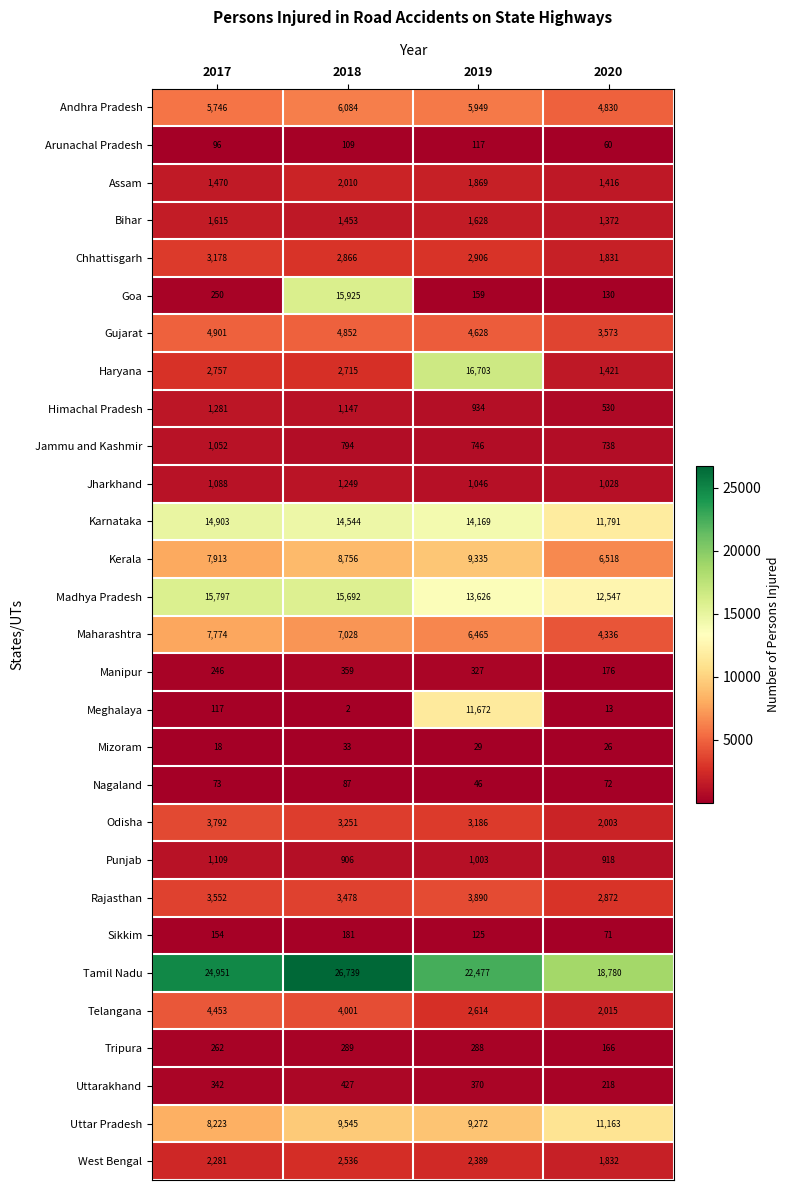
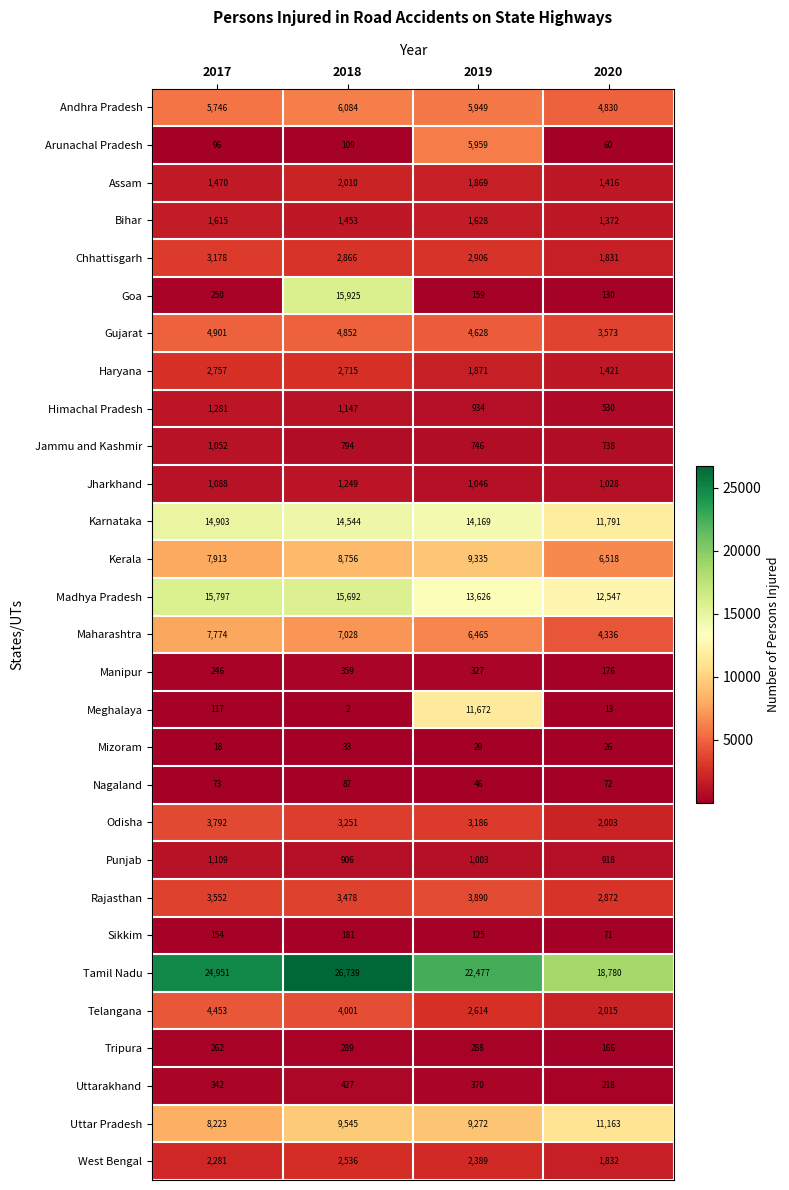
  {
    "Andhra Pradesh": {
      "2017": "5,746",
      "2018": "6,084",
      "2019": "5,949",
      "2020": "4,830"
    },
    "Arunachal Pradesh": {
      "2017": "96",
      "2018": "109",
-     "2019": "117",
+     "2019": "5,959",
      "2020": "60"
    },
    "Assam": {
      "2017": "1,470",
      "2018": "2,010",
      "2019": "1,869",
      "2020": "1,416"
    },
    "Bihar": {
      "2017": "1,615",
      "2018": "1,453",
      "2019": "1,628",
      "2020": "1,372"
    },
    "Chhattisgarh": {
      "2017": "3,178",
      "2018": "2,866",
      "2019": "2,906",
      "2020": "1,831"
    },
    "Goa": {
      "2017": "250",
      "2018": "15,925",
      "2019": "159",
      "2020": "130"
    },
    "Gujarat": {
      "2017": "4,901",
      "2018": "4,852",
      "2019": "4,628",
      "2020": "3,573"
    },
    "Haryana": {
      "2017": "2,757",
      "2018": "2,715",
-     "2019": "16,703",
+     "2019": "1,871",
      "2020": "1,421"
    },
    "Himachal Pradesh": {
      "2017": "1,281",
      "2018": "1,147",
      "2019": "934",
      "2020": "530"
    },
    "Jammu and Kashmir": {
      "2017": "1,052",
      "2018": "794",
      "2019": "746",
      "2020": "738"
    },
    "Jharkhand": {
      "2017": "1,088",
      "2018": "1,249",
      "2019": "1,046",
      "2020": "1,028"
    },
    "Karnataka": {
      "2017": "14,903",
      "2018": "14,544",
      "2019": "14,169",
      "2020": "11,791"
    },
    "Kerala": {
      "2017": "7,913",
      "2018": "8,756",
      "2019": "9,335",
      "2020": "6,518"
    },
    "Madhya Pradesh": {
      "2017": "15,797",
      "2018": "15,692",
      "2019": "13,626",
      "2020": "12,547"
    },
    "Maharashtra": {
      "2017": "7,774",
      "2018": "7,028",
      "2019": "6,465",
      "2020": "4,336"
    },
    "Manipur": {
      "2017": "246",
      "2018": "359",
      "2019": "327",
      "2020": "176"
    },
    "Meghalaya": {
      "2017": "117",
      "2018": "2",
      "2019": "11,672",
      "2020": "13"
    },
    "Mizoram": {
      "2017": "18",
      "2018": "33",
      "2019": "29",
      "2020": "26"
    },
    "Nagaland": {
      "2017": "73",
      "2018": "87",
      "2019": "46",
      "2020": "72"
    },
    "Odisha": {
      "2017": "3,792",
      "2018": "3,251",
      "2019": "3,186",
      "2020": "2,003"
    },
    "Punjab": {
      "2017": "1,109",
      "2018": "906",
      "2019": "1,003",
      "2020": "918"
    },
    "Rajasthan": {
      "2017": "3,552",
      "2018": "3,478",
      "2019": "3,890",
      "2020": "2,872"
    },
    "Sikkim": {
      "2017": "154",
      "2018": "181",
      "2019": "125",
      "2020": "71"
    },
    "Tamil Nadu": {
      "2017": "24,951",
      "2018": "26,739",
      "2019": "22,477",
      "2020": "18,780"
    },
    "Telangana": {
      "2017": "4,453",
      "2018": "4,001",
      "2019": "2,614",
      "2020": "2,015"
    },
    "Tripura": {
      "2017": "262",
      "2018": "289",
      "2019": "288",
      "2020": "166"
    },
    "Uttarakhand": {
      "2017": "342",
      "2018": "427",
      "2019": "370",
      "2020": "218"
    },
    "Uttar Pradesh": {
      "2017": "8,223",
      "2018": "9,545",
      "2019": "9,272",
      "2020": "11,163"
    },
    "West Bengal": {
      "2017": "2,281",
      "2018": "2,536",
      "2019": "2,389",
      "2020": "1,832"
    }
  }
